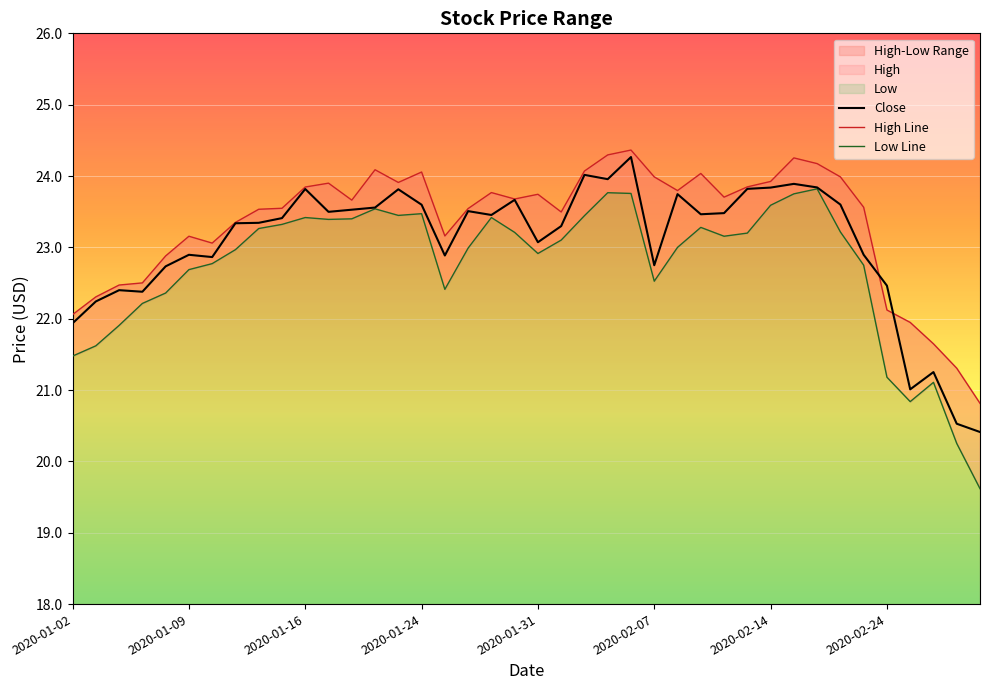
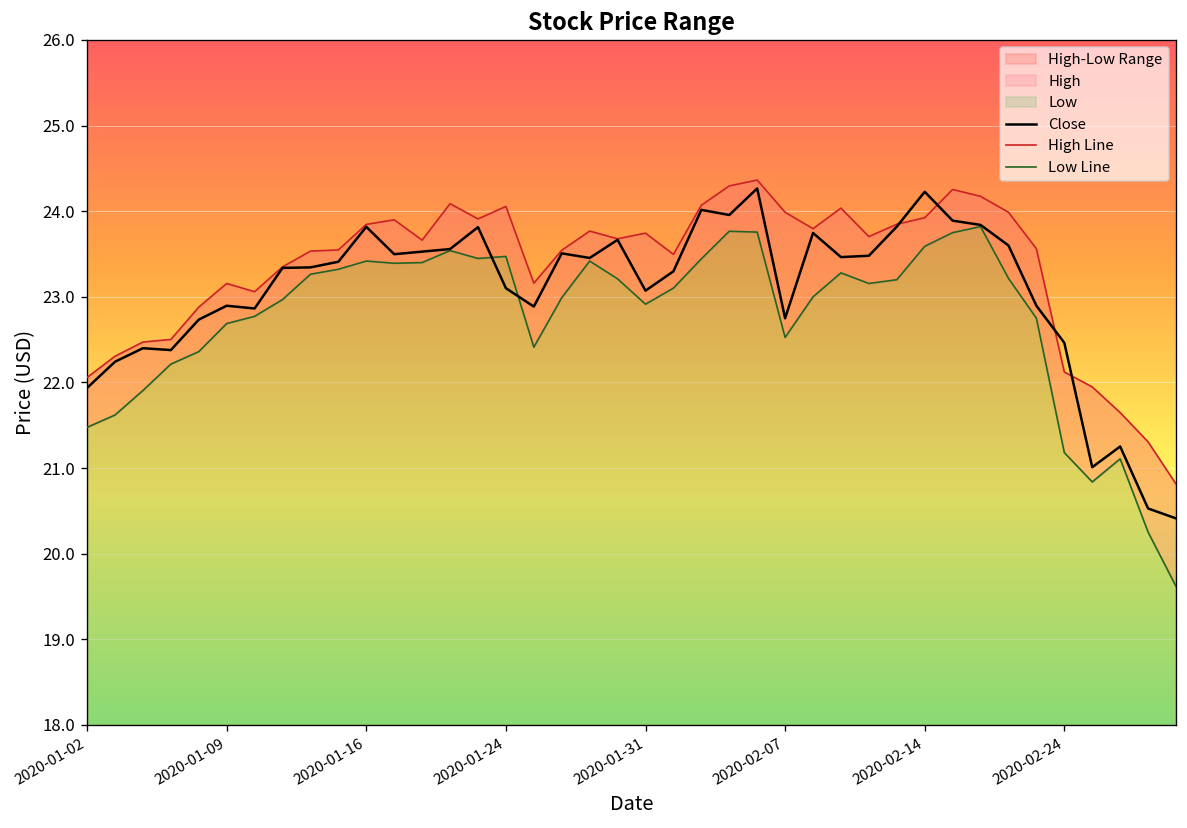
  {
    "Close": {
      "2020-01-02": 21.9,
      "2020-01-09": 22.9,
-     "2020-01-24": 23.6,
+     "2020-01-24": 23.1,
      "2020-01-31": 23.1,
      "2020-02-07": 22.7,
-     "2020-02-14": 23.8,
+     "2020-02-14": 24.2,
      "2020-02-24": 22.5
    }
  }
